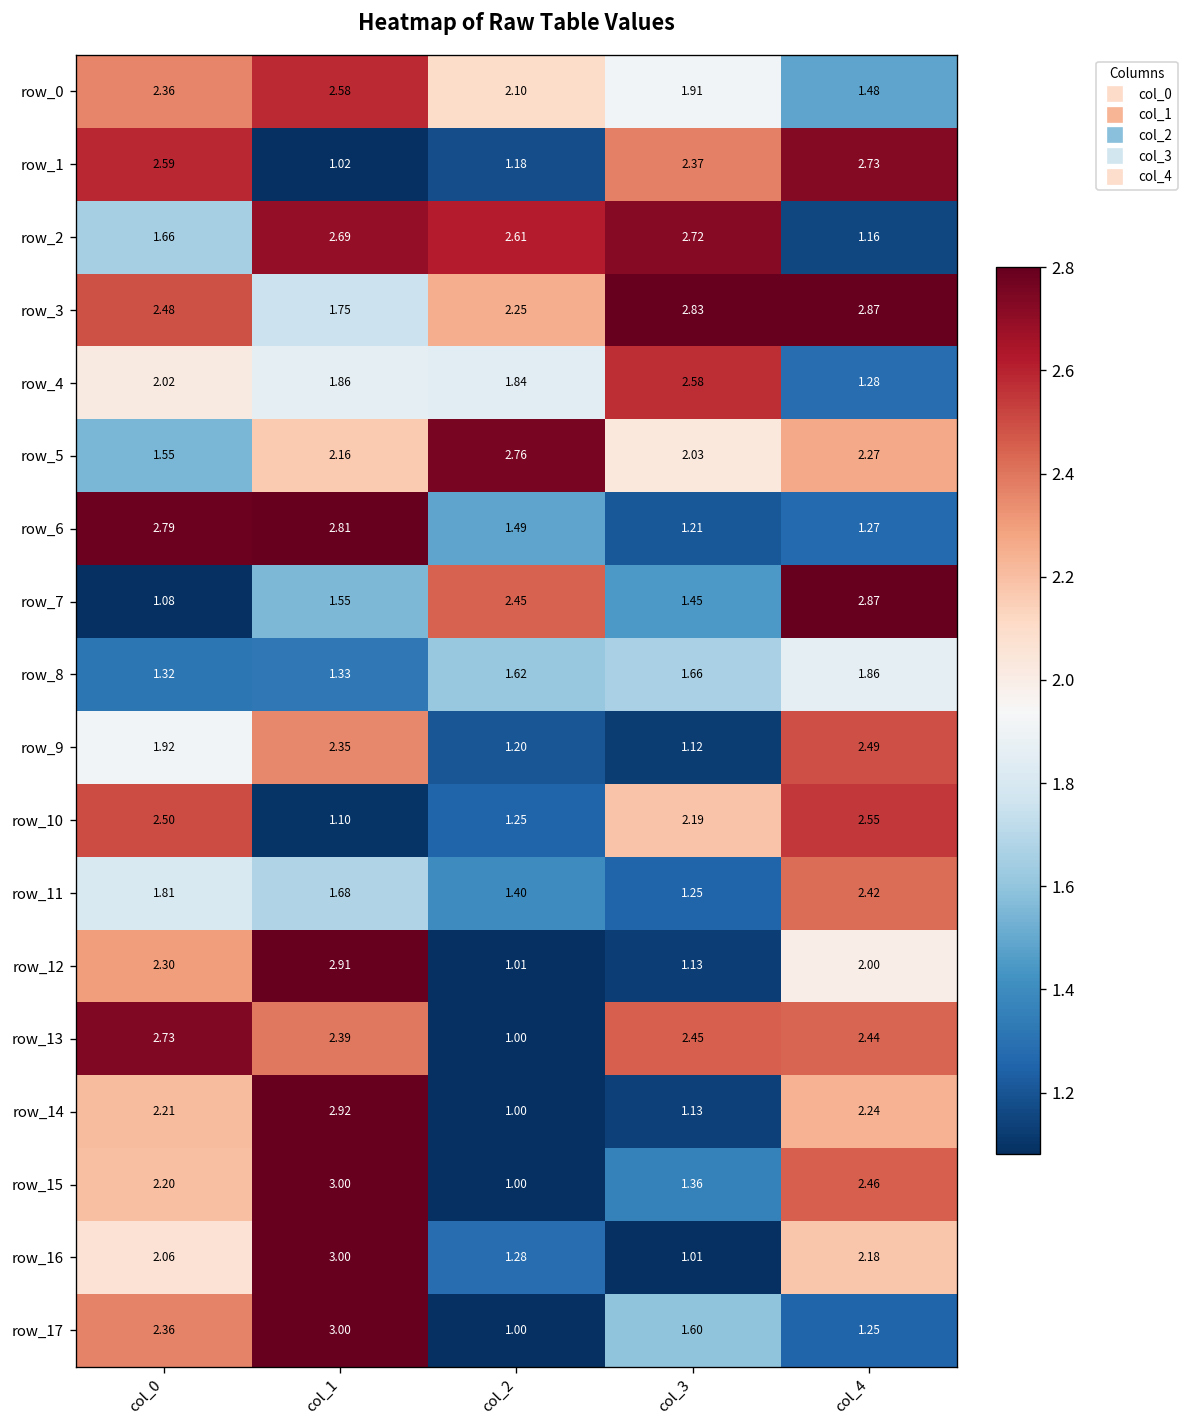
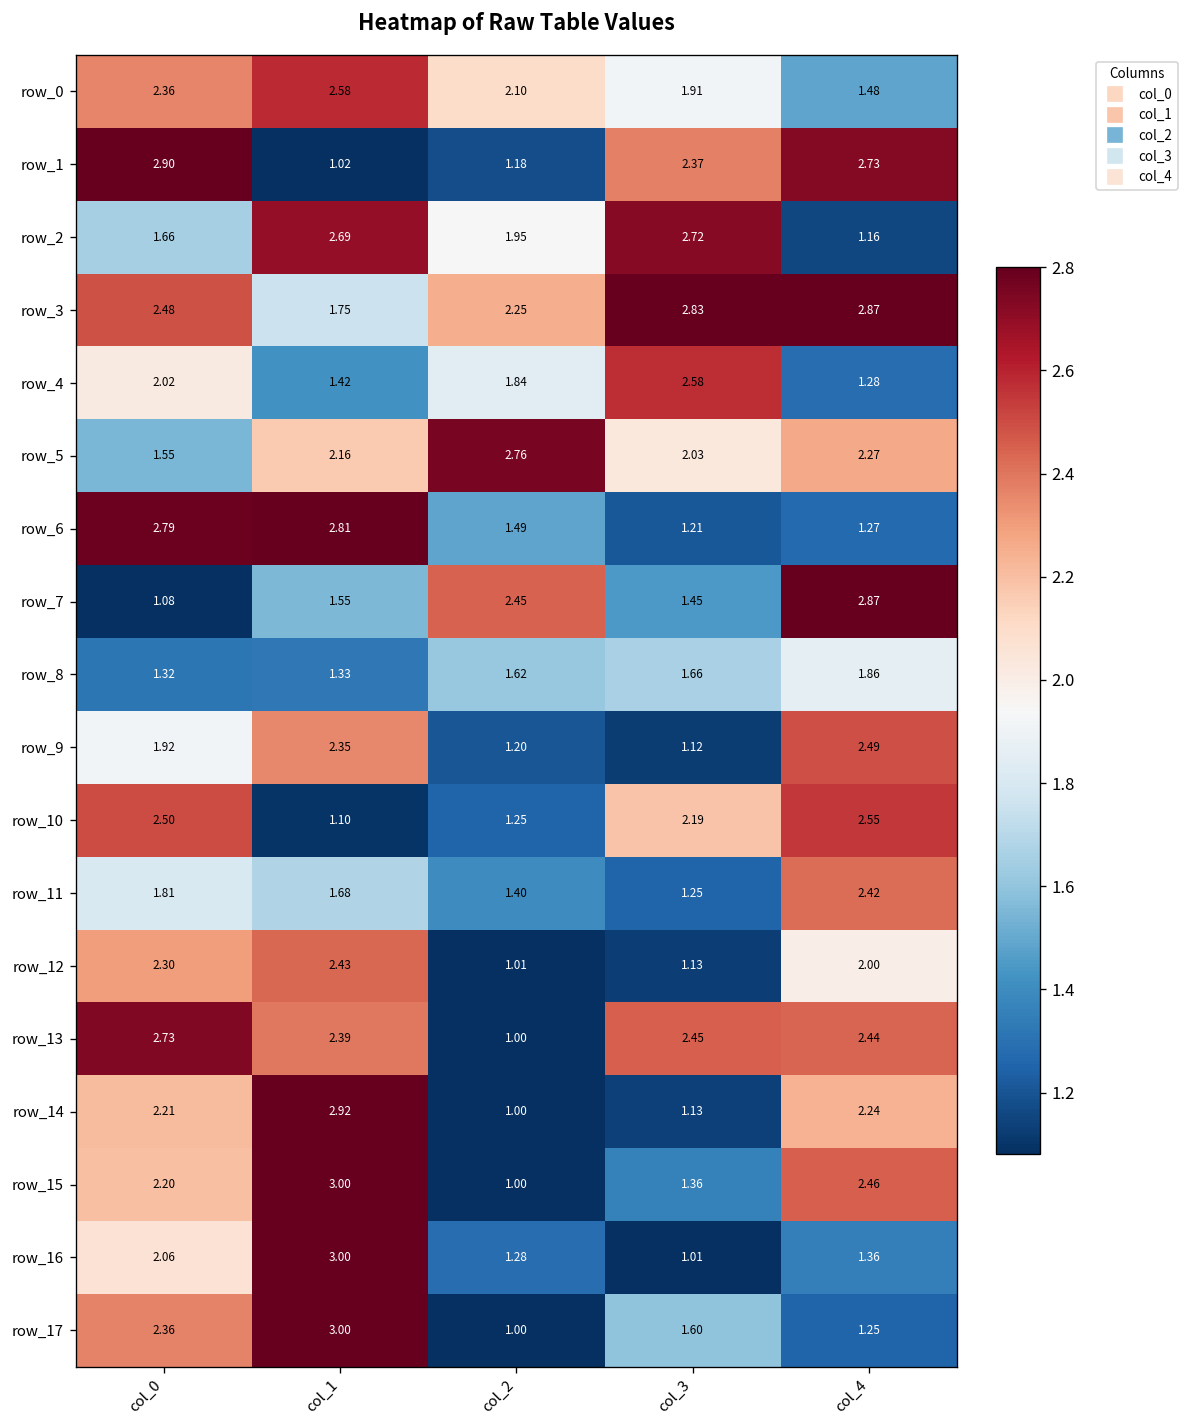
  {
    "row_0": {
      "col_0": 2.36,
      "col_1": 2.58,
      "col_2": 2.10,
      "col_3": 1.91,
      "col_4": 1.48
    },
    "row_1": {
-     "col_0": 2.59,
+     "col_0": 2.90,
      "col_1": 1.02,
      "col_2": 1.18,
      "col_3": 2.37,
      "col_4": 2.73
    },
    "row_2": {
      "col_0": 1.66,
      "col_1": 2.69,
-     "col_2": 2.61,
+     "col_2": 1.95,
      "col_3": 2.72,
      "col_4": 1.16
    },
    "row_3": {
      "col_0": 2.48,
      "col_1": 1.75,
      "col_2": 2.25,
      "col_3": 2.83,
      "col_4": 2.87
    },
    "row_4": {
      "col_0": 2.02,
-     "col_1": 1.86,
+     "col_1": 1.42,
      "col_2": 1.84,
      "col_3": 2.58,
      "col_4": 1.28
    },
    "row_5": {
      "col_0": 1.55,
      "col_1": 2.16,
      "col_2": 2.76,
      "col_3": 2.03,
      "col_4": 2.27
    },
    "row_6": {
      "col_0": 2.79,
      "col_1": 2.81,
      "col_2": 1.49,
      "col_3": 1.21,
      "col_4": 1.27
    },
    "row_7": {
      "col_0": 1.08,
      "col_1": 1.55,
      "col_2": 2.45,
      "col_3": 1.45,
      "col_4": 2.87
    },
    "row_8": {
      "col_0": 1.32,
      "col_1": 1.33,
      "col_2": 1.62,
      "col_3": 1.66,
      "col_4": 1.86
    },
    "row_9": {
      "col_0": 1.92,
      "col_1": 2.35,
      "col_2": 1.20,
      "col_3": 1.12,
      "col_4": 2.49
    },
    "row_10": {
      "col_0": 2.50,
      "col_1": 1.10,
      "col_2": 1.25,
      "col_3": 2.19,
      "col_4": 2.55
    },
    "row_11": {
      "col_0": 1.81,
      "col_1": 1.68,
      "col_2": 1.40,
      "col_3": 1.25,
      "col_4": 2.42
    },
    "row_12": {
      "col_0": 2.30,
-     "col_1": 2.91,
+     "col_1": 2.43,
      "col_2": 1.01,
      "col_3": 1.13,
      "col_4": 2.00
    },
    "row_13": {
      "col_0": 2.73,
      "col_1": 2.39,
      "col_2": 1.00,
      "col_3": 2.45,
      "col_4": 2.44
    },
    "row_14": {
      "col_0": 2.21,
      "col_1": 2.92,
      "col_2": 1.00,
      "col_3": 1.13,
      "col_4": 2.24
    },
    "row_15": {
      "col_0": 2.20,
      "col_1": 3.00,
      "col_2": 1.00,
      "col_3": 1.36,
      "col_4": 2.46
    },
    "row_16": {
      "col_0": 2.06,
      "col_1": 3.00,
      "col_2": 1.28,
      "col_3": 1.01,
-     "col_4": 2.18
+     "col_4": 1.36
    },
    "row_17": {
      "col_0": 2.36,
      "col_1": 3.00,
      "col_2": 1.00,
      "col_3": 1.60,
      "col_4": 1.25
    }
  }
